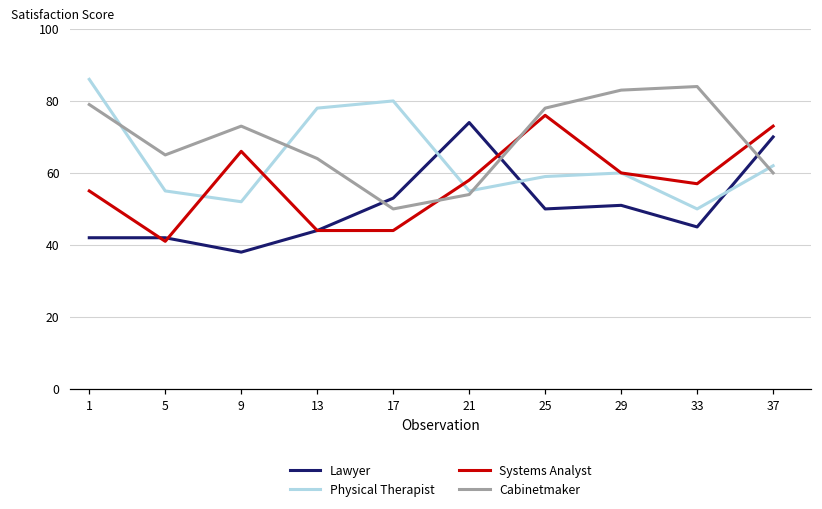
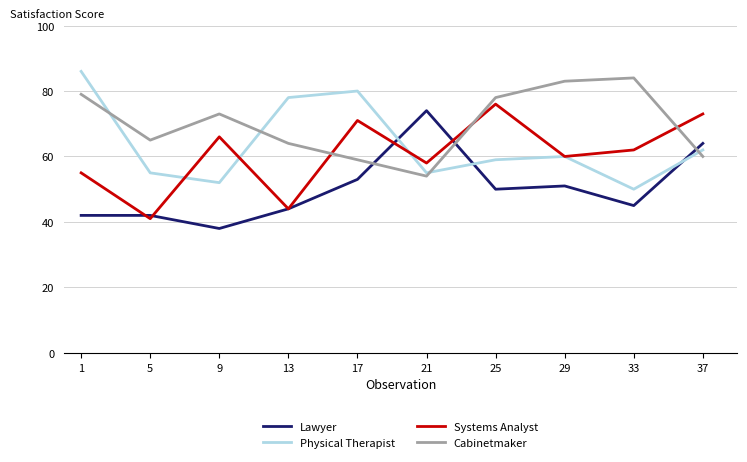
  {
    "Lawyer": {
      "1": 42,
      "5": 42,
      "9": 38,
      "17": 53,
      "21": 74,
      "25": 50,
      "29": 51,
      "33": 45,
-     "37": 70
+     "37": 64
    },
    "Physical Therapist": {
      "1": 86,
      "5": 55,
      "9": 52,
      "13": 78,
      "17": 80,
      "21": 55,
      "25": 59,
      "33": 50,
      "37": 62
    },
    "Systems Analyst": {
      "1": 55,
      "5": 41,
      "9": 66,
-     "17": 44,
+     "17": 71,
      "21": 58,
      "25": 76,
-     "33": 57,
+     "33": 62,
      "37": 73
    },
    "Cabinetmaker": {
      "1": 79,
      "5": 65,
      "9": 73,
      "13": 64,
-     "17": 50,
+     "17": 59,
      "21": 54,
      "25": 78,
      "29": 83,
      "33": 84,
      "37": 60
    }
  }
